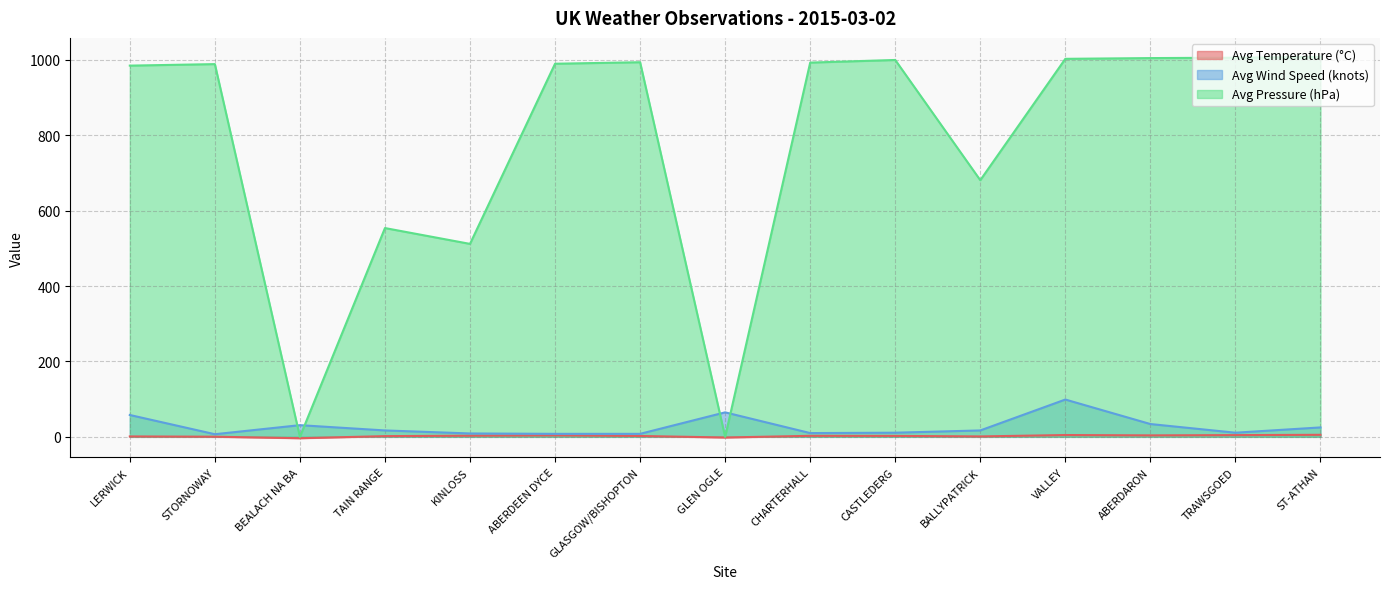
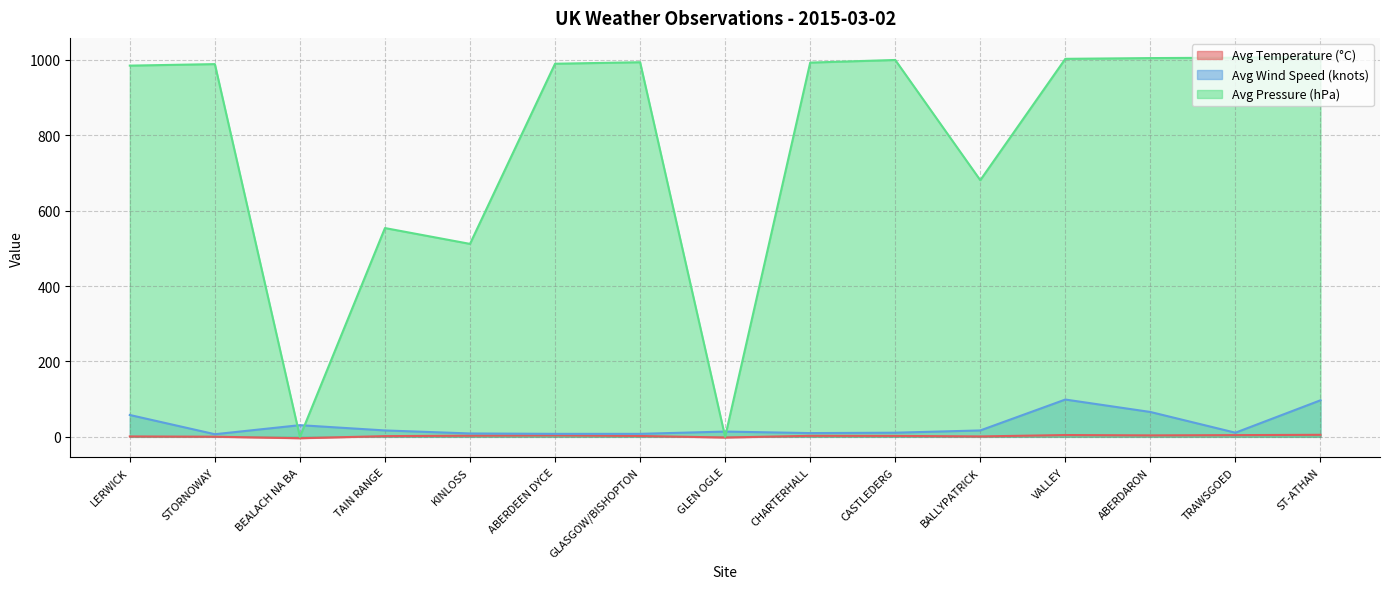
  {
    "Avg Wind Speed (knots)": {
      "LERWICK": 60,
      "BEALACH NA BA": 30,
      "TAIN RANGE": 20,
-     "GLEN OGLE": 70,
+     "GLEN OGLE": 10,
      "CHARTERHALL": 10,
      "CASTLEDERG": 10,
      "BALLYPATRICK": 20,
      "VALLEY": 100,
-     "ABERDARON": 30,
-     "ST-ATHAN": 30
+     "ABERDARON": 70,
+     "ST-ATHAN": 100
    },
    "Avg Pressure (hPa)": {
      "LERWICK": 990,
      "STORNOWAY": 990,
      "TAIN RANGE": 550,
      "KINLOSS": 510,
      "ABERDEEN DYCE": 990,
      "GLASGOW/BISHOPTON": 990,
      "CHARTERHALL": 990,
      "CASTLEDERG": 1000,
      "BALLYPATRICK": 680,
      "VALLEY": 1000,
      "ABERDARON": 1010
    }
  }
